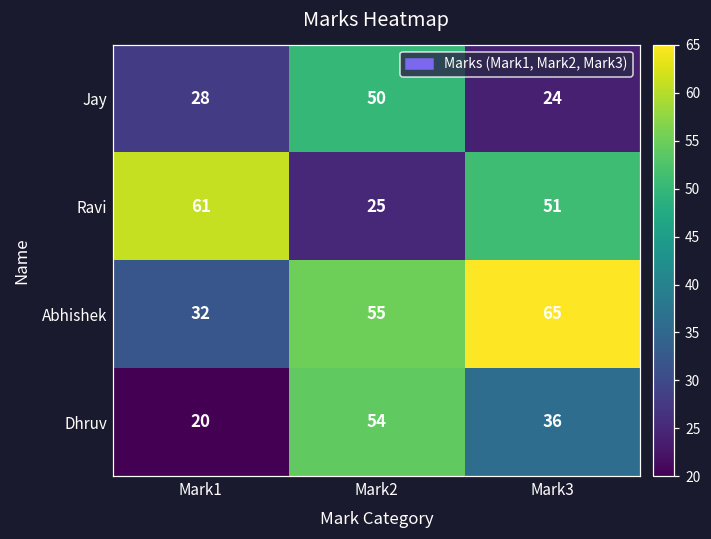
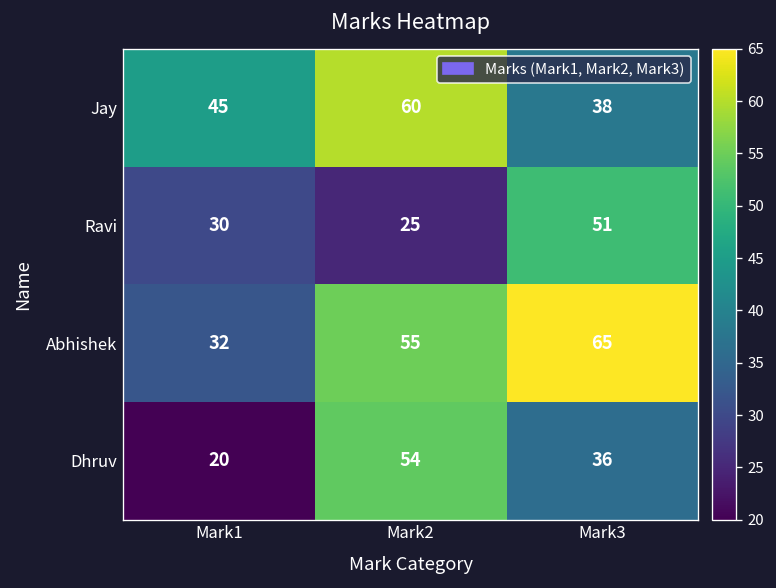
  {
    "Jay": {
-     "Mark1": 28,
-     "Mark2": 50,
-     "Mark3": 24
+     "Mark1": 45,
+     "Mark2": 60,
+     "Mark3": 38
    },
    "Ravi": {
-     "Mark1": 61,
+     "Mark1": 30,
      "Mark2": 25,
      "Mark3": 51
    },
    "Abhishek": {
      "Mark1": 32,
      "Mark2": 55,
      "Mark3": 65
    },
    "Dhruv": {
      "Mark1": 20,
      "Mark2": 54,
      "Mark3": 36
    }
  }
